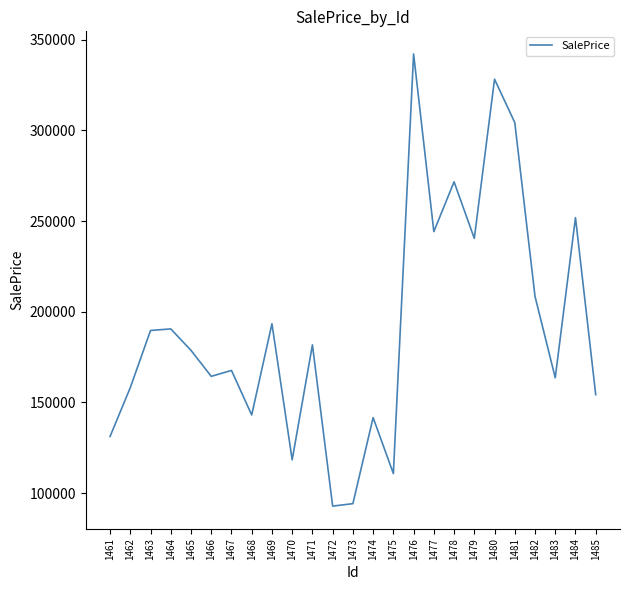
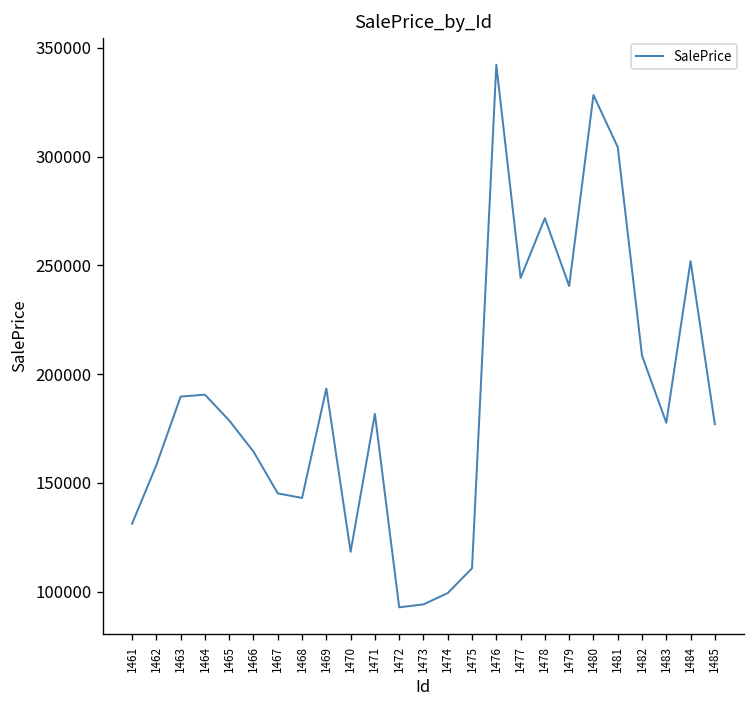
  {
    "1461": 131000,
    "1462": 158000,
    "1463": 190000,
    "1464": 191000,
    "1465": 179000,
    "1466": 164000,
-   "1467": 168000,
+   "1467": 145000,
    "1468": 143000,
    "1469": 193000,
    "1470": 118000,
    "1471": 182000,
    "1472": 93000,
    "1473": 94000,
-   "1474": 142000,
+   "1474": 99000,
    "1475": 111000,
    "1476": 342000,
    "1477": 244000,
    "1478": 272000,
    "1479": 240000,
    "1480": 328000,
    "1481": 304000,
    "1482": 209000,
-   "1483": 164000,
+   "1483": 178000,
    "1484": 252000,
-   "1485": 154000
+   "1485": 177000
  }
